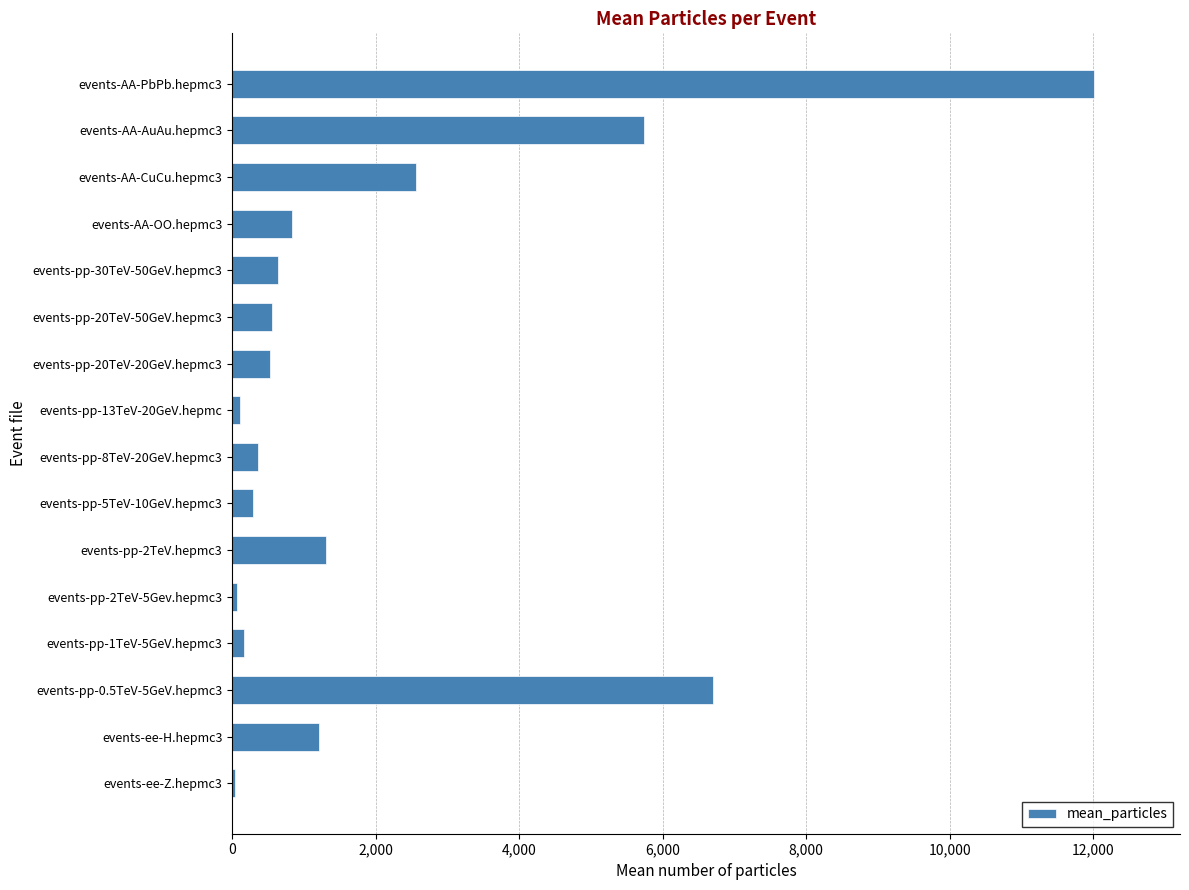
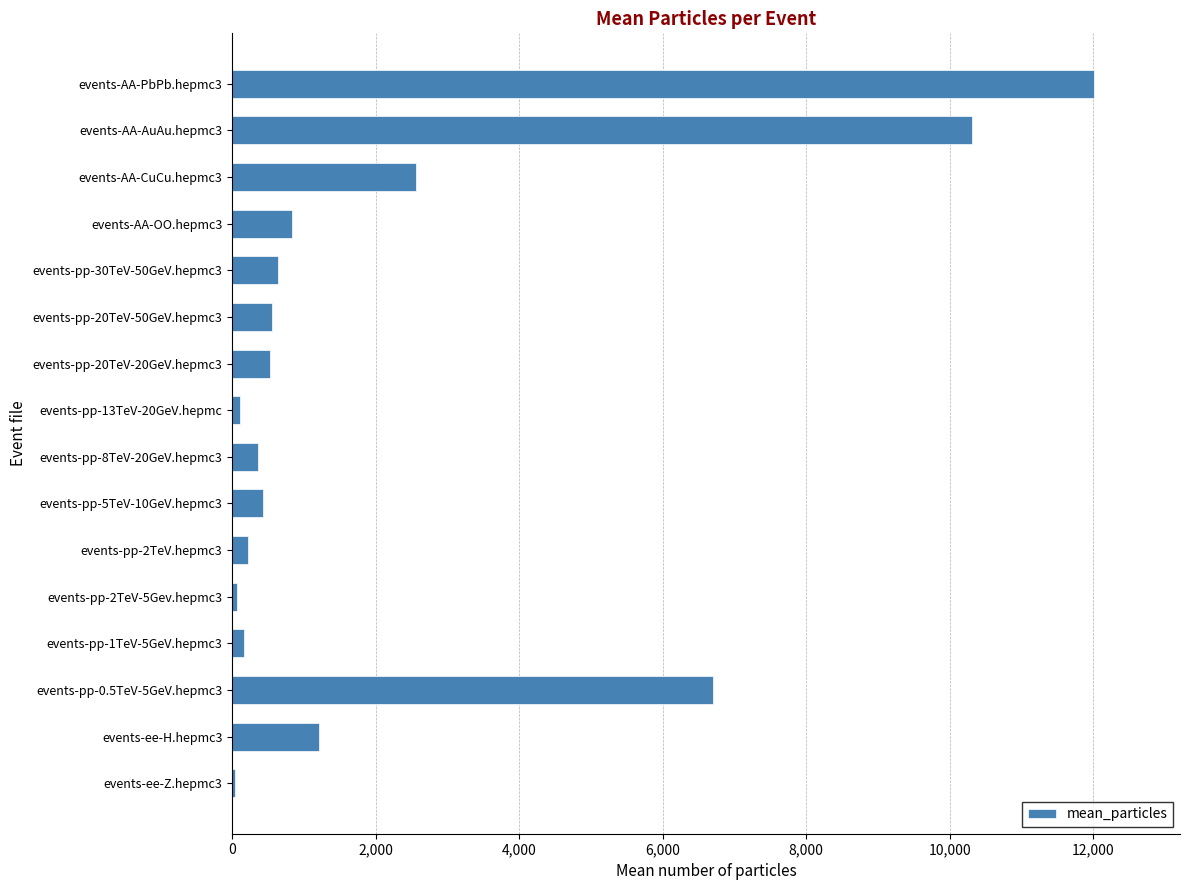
  {
    "events-AA-PbPb.hepmc3": "12,000",
-   "events-AA-AuAu.hepmc3": "5,700",
+   "events-AA-AuAu.hepmc3": "10,300",
    "events-AA-CuCu.hepmc3": "2,600",
    "events-AA-OO.hepmc3": "800",
    "events-pp-30TeV-50GeV.hepmc3": "600",
    "events-pp-20TeV-50GeV.hepmc3": "600",
    "events-pp-20TeV-20GeV.hepmc3": "500",
    "events-pp-13TeV-20GeV.hepmc": "100",
    "events-pp-8TeV-20GeV.hepmc3": "400",
-   "events-pp-5TeV-10GeV.hepmc3": "300",
-   "events-pp-2TeV.hepmc3": "1,300",
+   "events-pp-5TeV-10GeV.hepmc3": "400",
+   "events-pp-2TeV.hepmc3": "200",
    "events-pp-2TeV-5Gev.hepmc3": "100",
    "events-pp-1TeV-5GeV.hepmc3": "200",
    "events-pp-0.5TeV-5GeV.hepmc3": "6,700",
    "events-ee-H.hepmc3": "1,200",
    "events-ee-Z.hepmc3": "0"
  }
